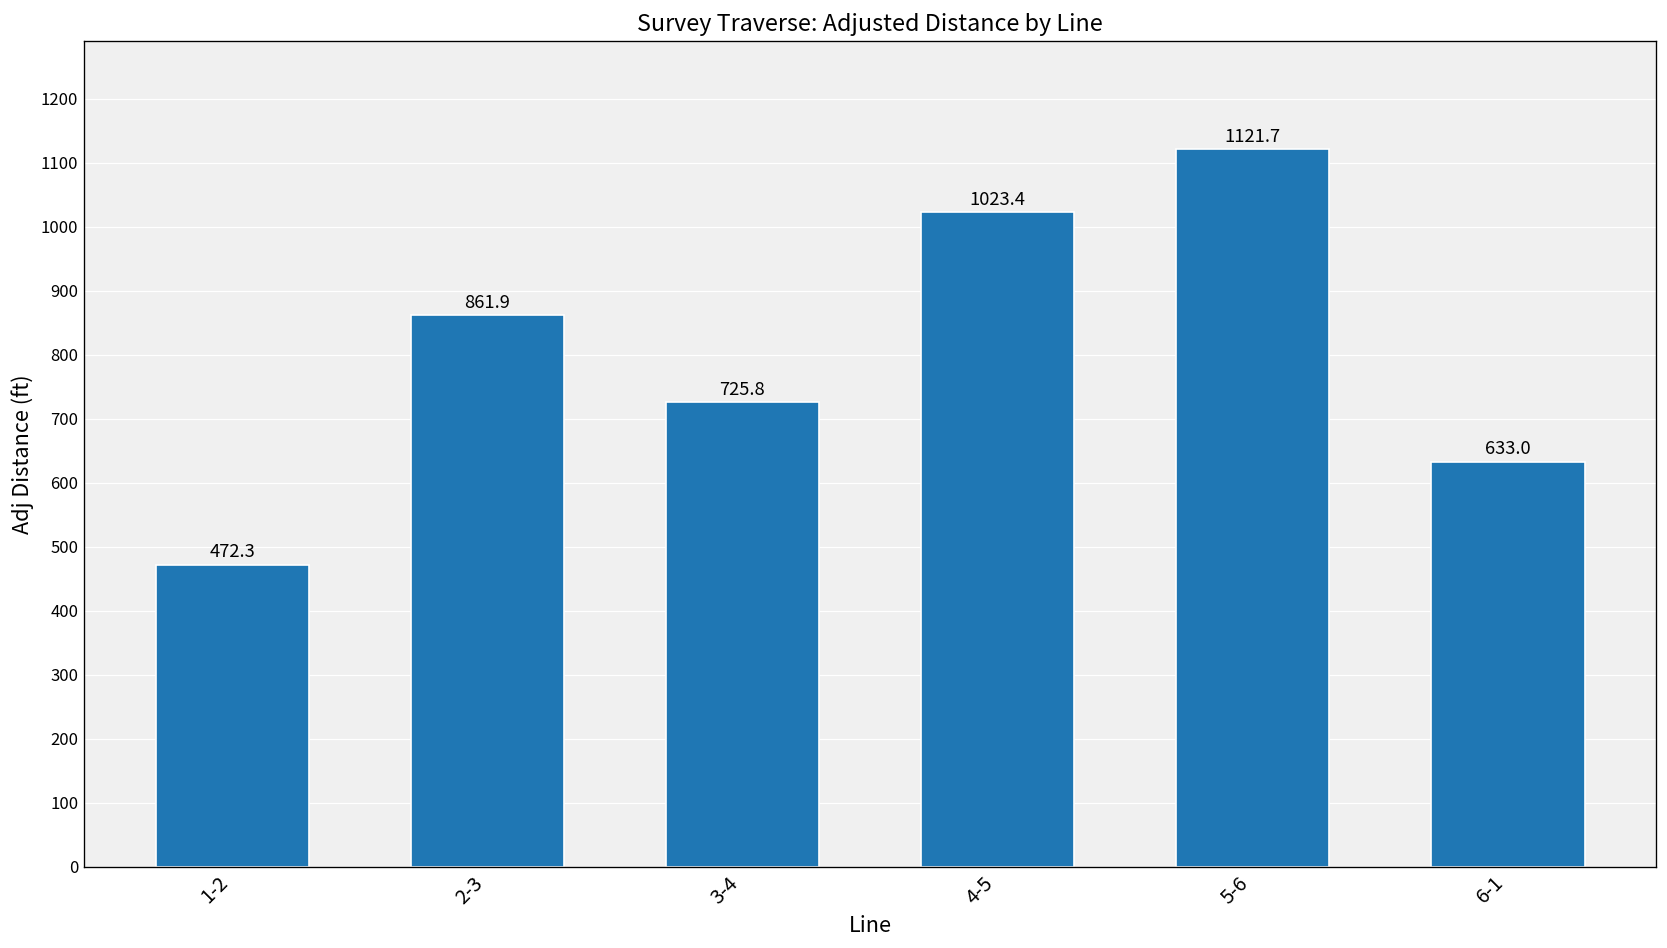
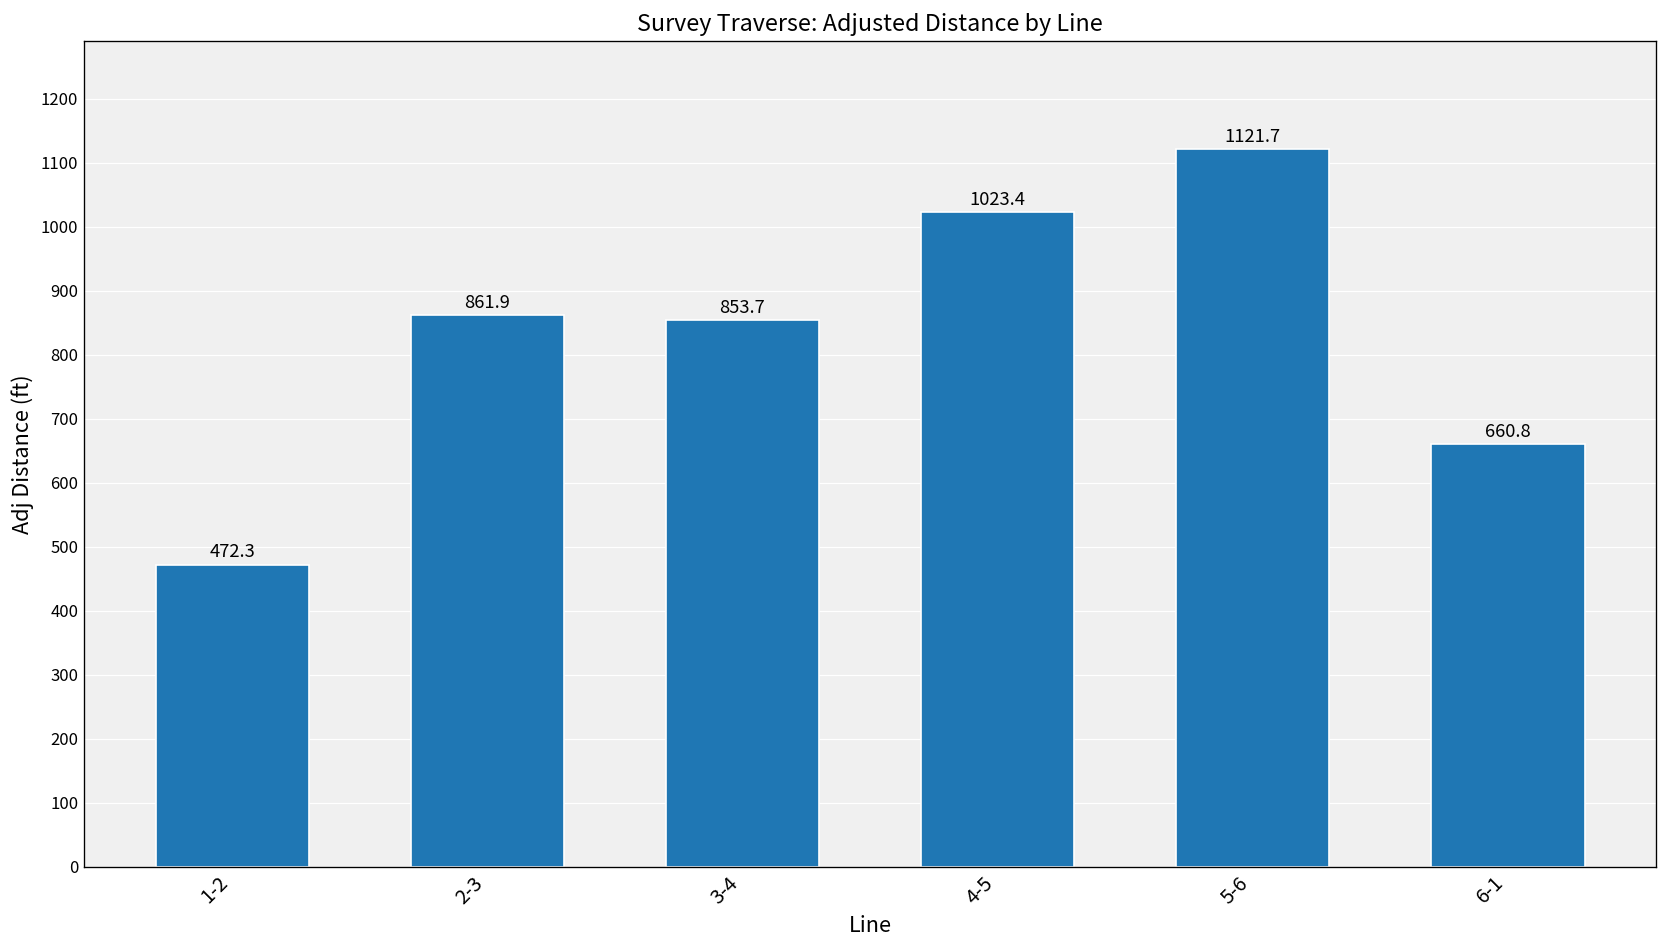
  {
    "1-2": 472.3,
    "2-3": 861.9,
-   "3-4": 725.8,
+   "3-4": 853.7,
    "4-5": 1023.4,
    "5-6": 1121.7,
-   "6-1": 633.0
+   "6-1": 660.8
  }
